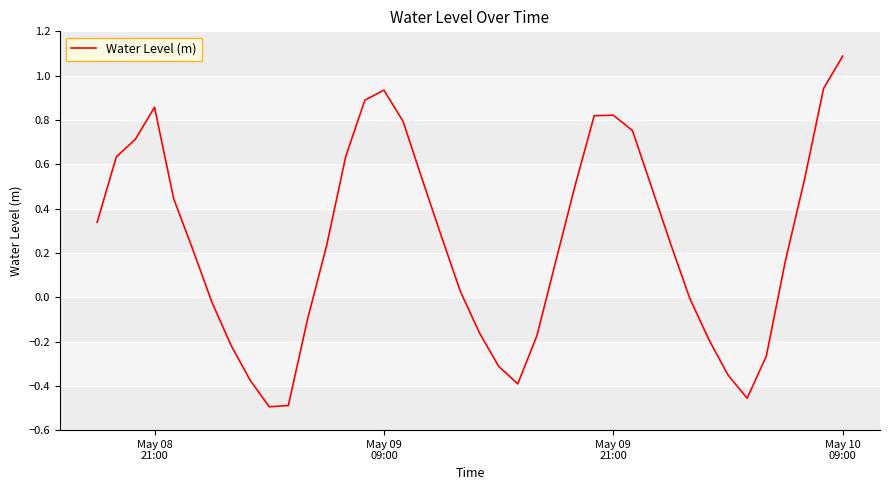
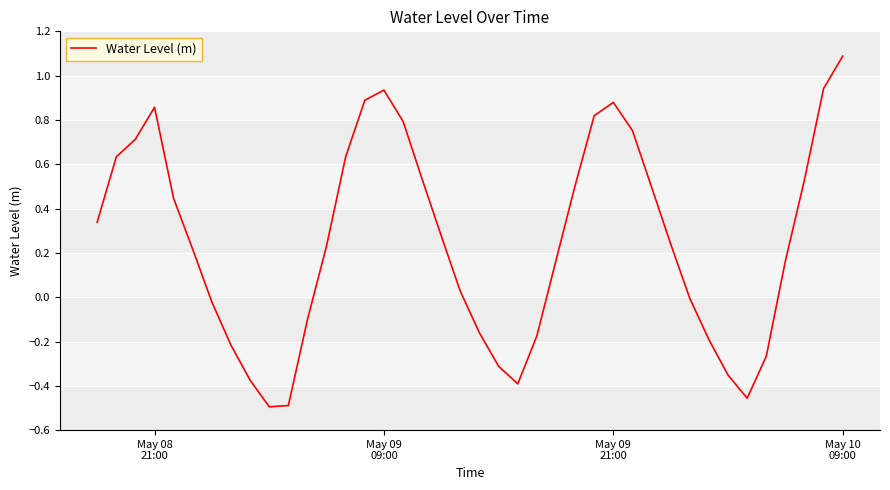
  {
    "May 08 21:00": 0.86,
    "May 09 09:00": 0.93,
-   "May 09 21:00": 0.82,
+   "May 09 21:00": 0.88,
    "May 10 09:00": 1.09
  }
